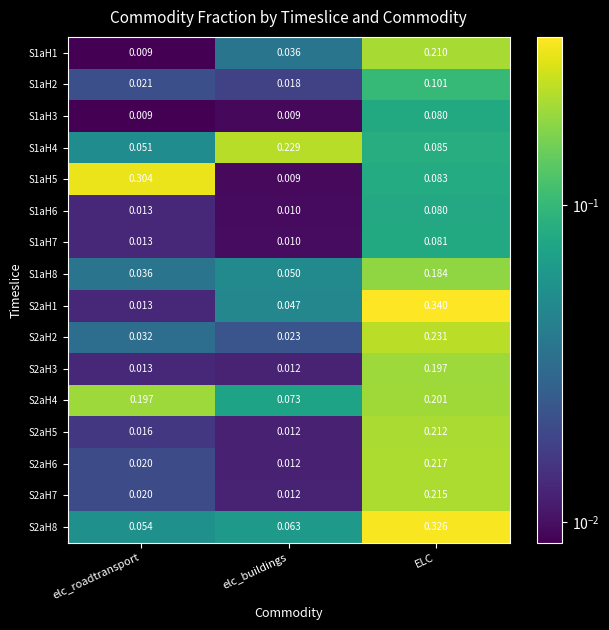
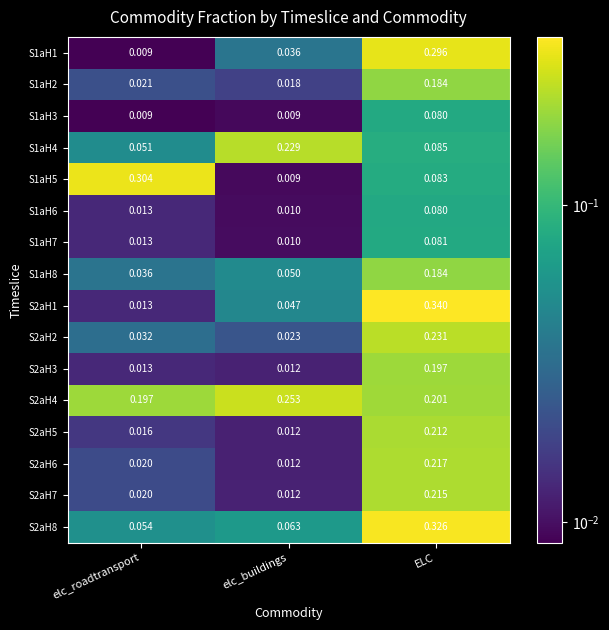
  {
    "S1aH1": {
      "elc_roadtransport": 0.009,
      "elc_buildings": 0.036,
-     "ELC": 0.210
+     "ELC": 0.296
    },
    "S1aH2": {
      "elc_roadtransport": 0.021,
      "elc_buildings": 0.018,
-     "ELC": 0.101
+     "ELC": 0.184
    },
    "S1aH3": {
      "elc_roadtransport": 0.009,
      "elc_buildings": 0.009,
      "ELC": 0.080
    },
    "S1aH4": {
      "elc_roadtransport": 0.051,
      "elc_buildings": 0.229,
      "ELC": 0.085
    },
    "S1aH5": {
      "elc_roadtransport": 0.304,
      "elc_buildings": 0.009,
      "ELC": 0.083
    },
    "S1aH6": {
      "elc_roadtransport": 0.013,
      "elc_buildings": 0.010,
      "ELC": 0.080
    },
    "S1aH7": {
      "elc_roadtransport": 0.013,
      "elc_buildings": 0.010,
      "ELC": 0.081
    },
    "S1aH8": {
      "elc_roadtransport": 0.036,
      "elc_buildings": 0.050,
      "ELC": 0.184
    },
    "S2aH1": {
      "elc_roadtransport": 0.013,
      "elc_buildings": 0.047,
      "ELC": 0.340
    },
    "S2aH2": {
      "elc_roadtransport": 0.032,
      "elc_buildings": 0.023,
      "ELC": 0.231
    },
    "S2aH3": {
      "elc_roadtransport": 0.013,
      "elc_buildings": 0.012,
      "ELC": 0.197
    },
    "S2aH4": {
      "elc_roadtransport": 0.197,
-     "elc_buildings": 0.073,
+     "elc_buildings": 0.253,
      "ELC": 0.201
    },
    "S2aH5": {
      "elc_roadtransport": 0.016,
      "elc_buildings": 0.012,
      "ELC": 0.212
    },
    "S2aH6": {
      "elc_roadtransport": 0.020,
      "elc_buildings": 0.012,
      "ELC": 0.217
    },
    "S2aH7": {
      "elc_roadtransport": 0.020,
      "elc_buildings": 0.012,
      "ELC": 0.215
    },
    "S2aH8": {
      "elc_roadtransport": 0.054,
      "elc_buildings": 0.063,
      "ELC": 0.326
    }
  }
